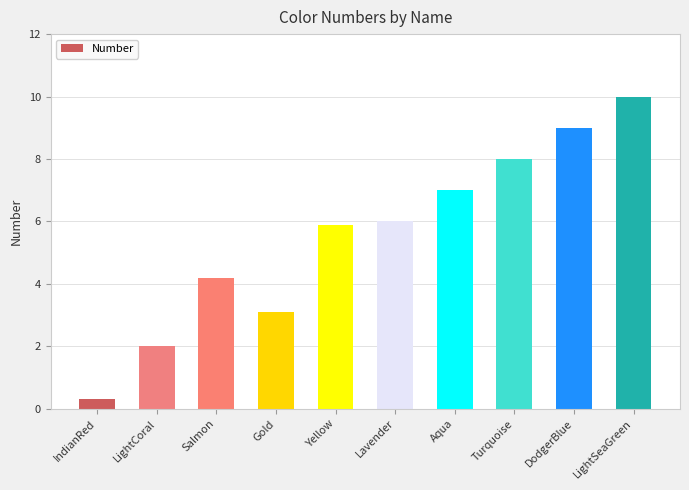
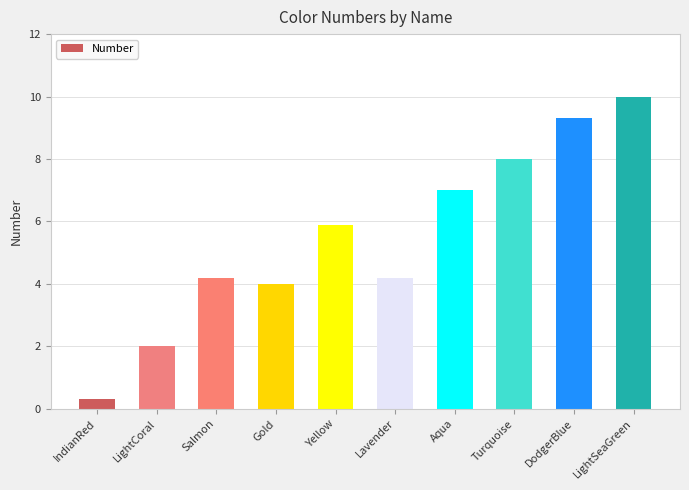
  {
    "IndianRed": 0.3,
    "LightCoral": 2.0,
    "Salmon": 4.2,
-   "Gold": 3.1,
+   "Gold": 4.0,
    "Yellow": 5.9,
-   "Lavender": 6.0,
+   "Lavender": 4.2,
    "Aqua": 7.0,
    "Turquoise": 8.0,
-   "DodgerBlue": 9.0,
+   "DodgerBlue": 9.3,
    "LightSeaGreen": 10.0
  }
